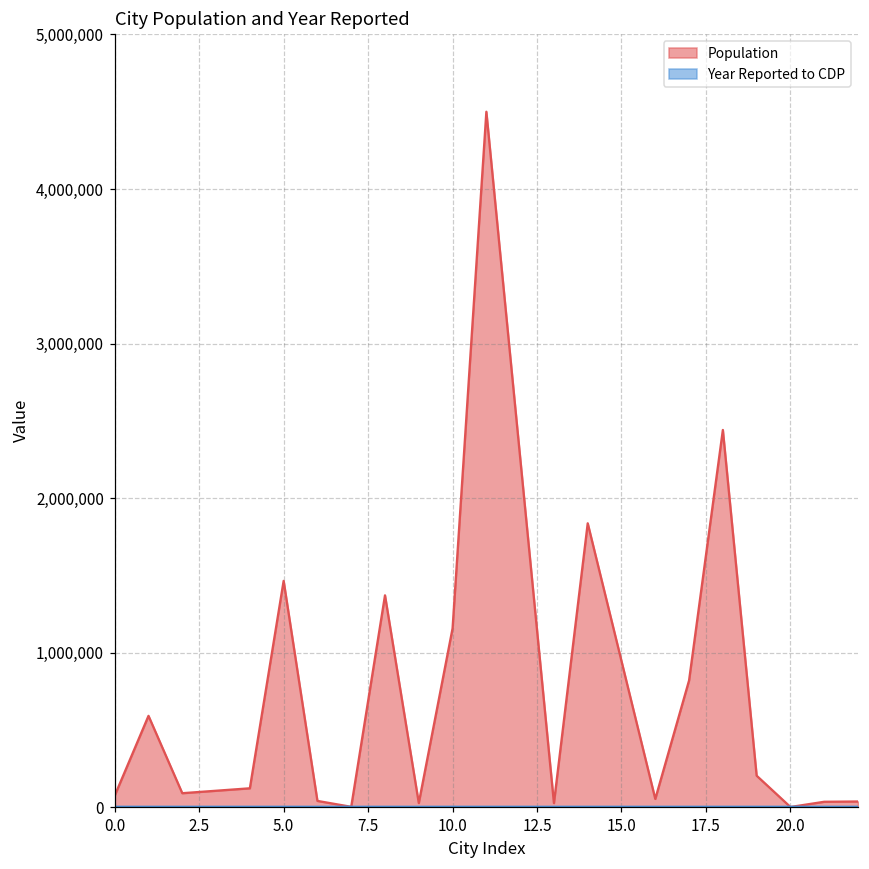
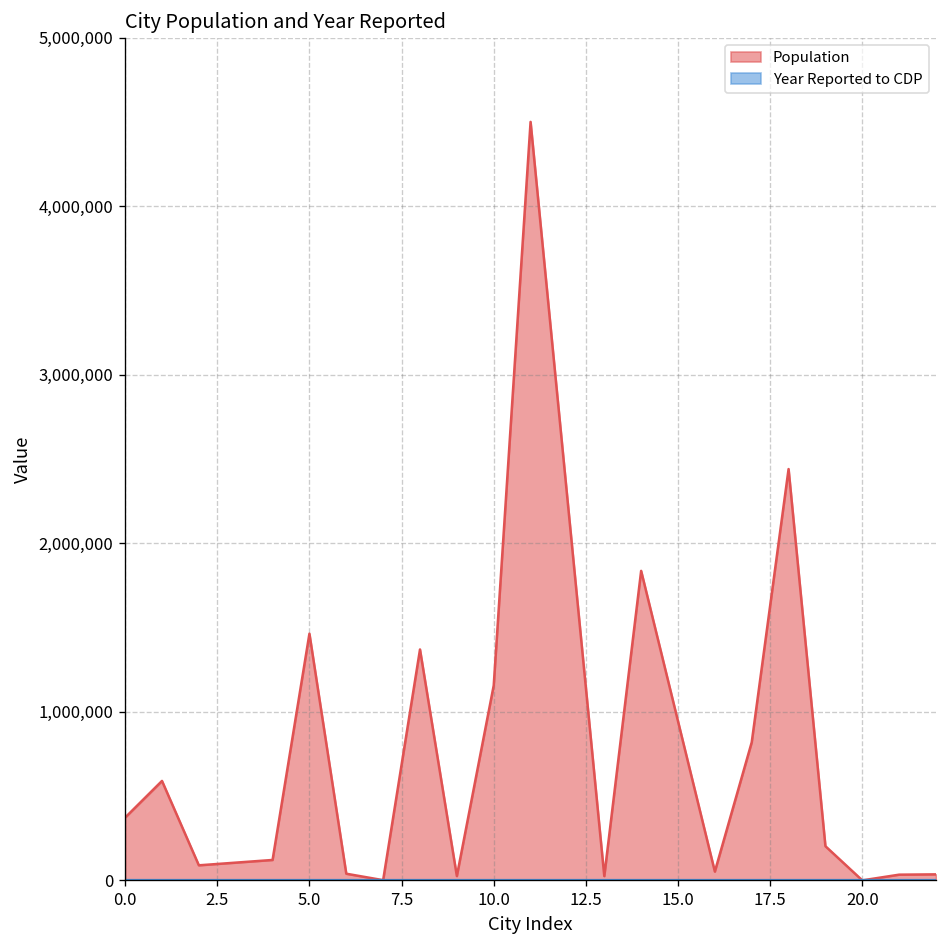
  {
    "Population": {
-     "0.0": "70,000",
+     "0.0": "370,000",
      "5.0": "1,460,000",
      "10.0": "1,160,000"
    },
    "Year Reported to CDP": {
      "0.0": "0",
      "5.0": "0",
      "10.0": "0"
    }
  }
